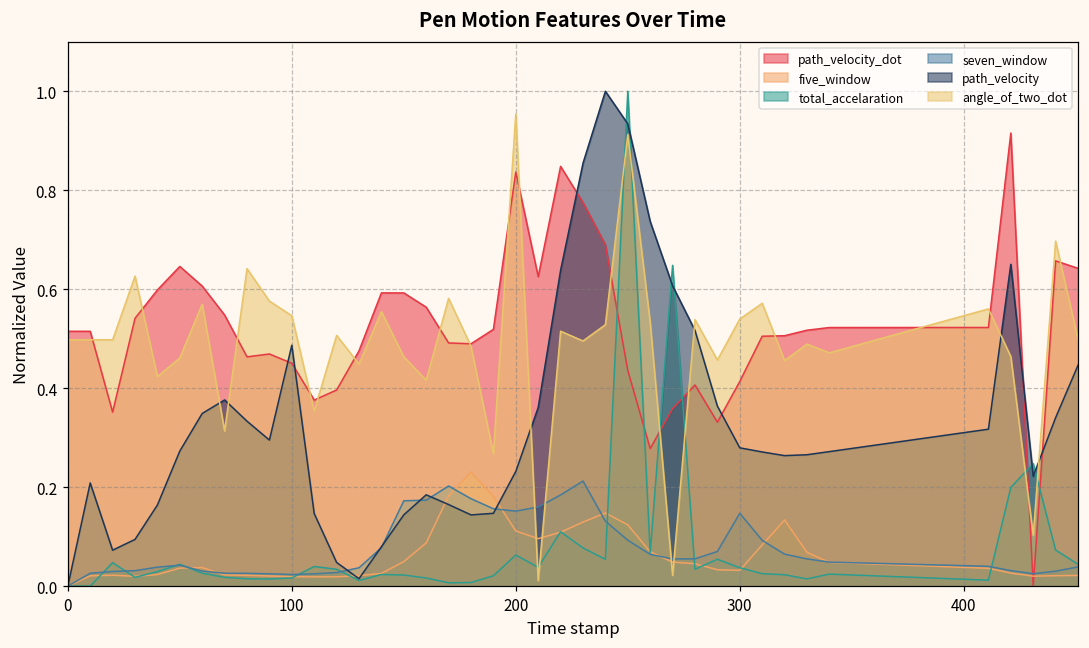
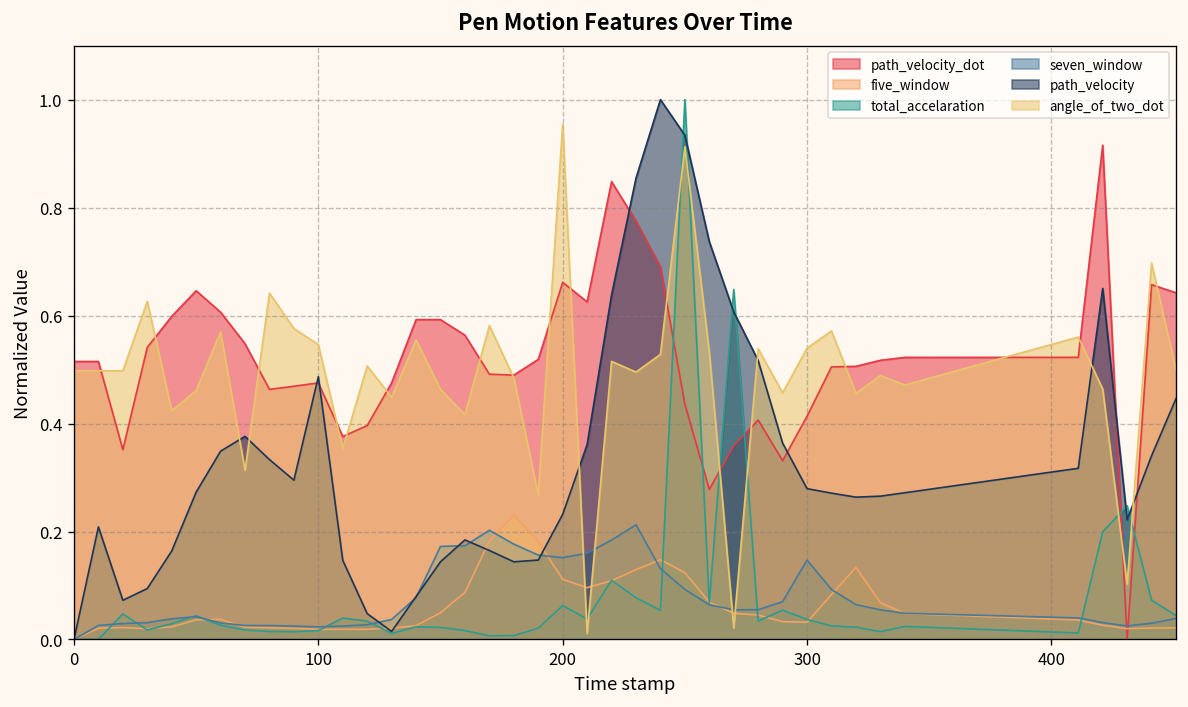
  {
    "path_velocity_dot": {
      "0": 0.51,
-     "100": 0.45,
-     "200": 0.84,
+     "100": 0.48,
+     "200": 0.66,
      "300": 0.41
    },
    "path_velocity": {
      "100": 0.49,
      "200": 0.23,
      "300": 0.28
    }
  }
